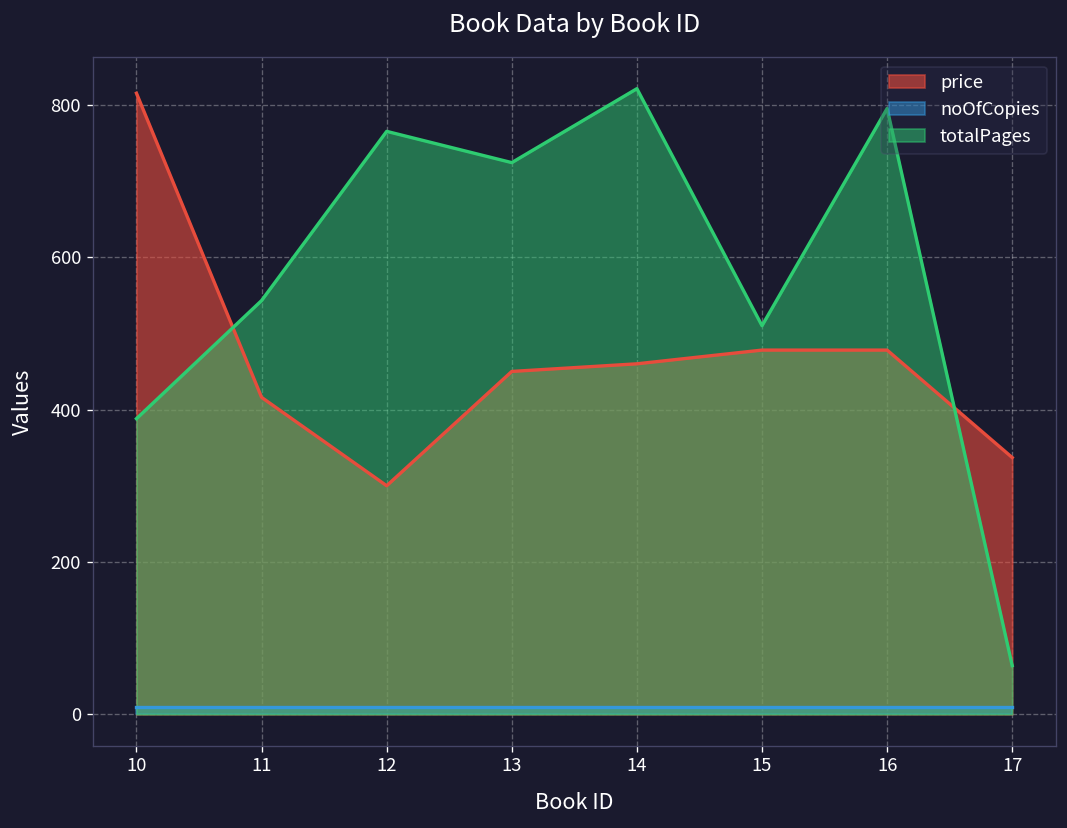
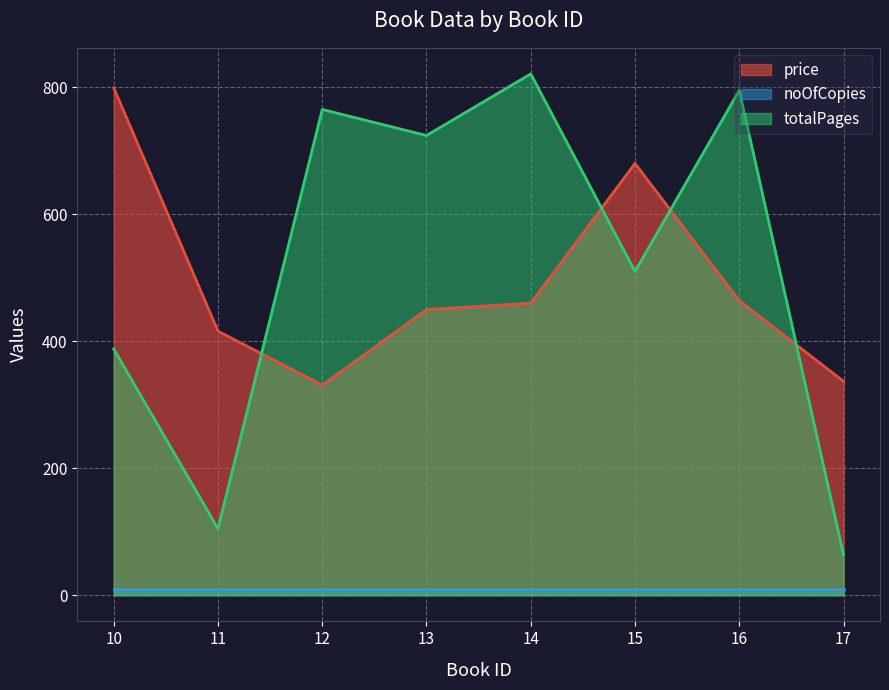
  {
    "price": {
-     "10": 820,
+     "10": 800,
      "11": 420,
-     "12": 300,
+     "12": 330,
      "13": 450,
      "14": 460,
-     "15": 480,
-     "16": 480,
+     "15": 680,
+     "16": 460,
      "17": 340
    },
    "noOfCopies": {
      "10": 10,
      "11": 10,
      "12": 10,
      "13": 10,
      "14": 10,
      "15": 10,
      "16": 10,
      "17": 10
    },
    "totalPages": {
      "10": 390,
-     "11": 540,
+     "11": 110,
      "12": 770,
      "13": 720,
      "14": 820,
      "15": 510,
      "17": 60
    }
  }
